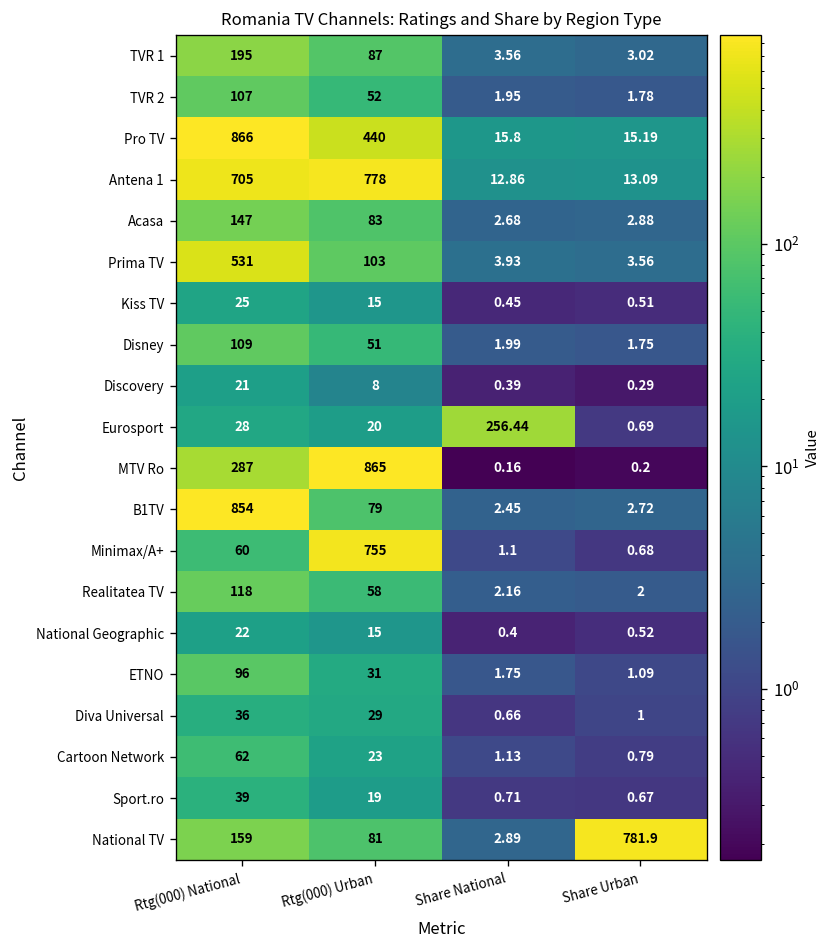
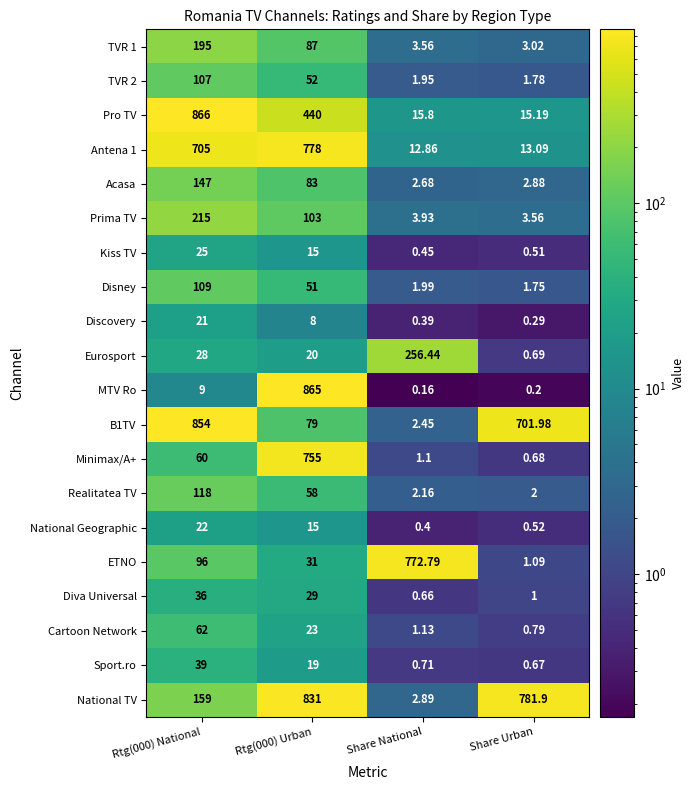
  {
    "TVR 1": {
      "Rtg(000) National": 195,
      "Rtg(000) Urban": 87,
      "Share National": 3.56,
      "Share Urban": 3.02
    },
    "TVR 2": {
      "Rtg(000) National": 107,
      "Rtg(000) Urban": 52,
      "Share National": 1.95,
      "Share Urban": 1.78
    },
    "Pro TV": {
      "Rtg(000) National": 866,
      "Rtg(000) Urban": 440,
      "Share National": 15.8,
      "Share Urban": 15.19
    },
    "Antena 1": {
      "Rtg(000) National": 705,
      "Rtg(000) Urban": 778,
      "Share National": 12.86,
      "Share Urban": 13.09
    },
    "Acasa": {
      "Rtg(000) National": 147,
      "Rtg(000) Urban": 83,
      "Share National": 2.68,
      "Share Urban": 2.88
    },
    "Prima TV": {
-     "Rtg(000) National": 531,
+     "Rtg(000) National": 215,
      "Rtg(000) Urban": 103,
      "Share National": 3.93,
      "Share Urban": 3.56
    },
    "Kiss TV": {
      "Rtg(000) National": 25,
      "Rtg(000) Urban": 15,
      "Share National": 0.45,
      "Share Urban": 0.51
    },
    "Disney": {
      "Rtg(000) National": 109,
      "Rtg(000) Urban": 51,
      "Share National": 1.99,
      "Share Urban": 1.75
    },
    "Discovery": {
      "Rtg(000) National": 21,
      "Rtg(000) Urban": 8,
      "Share National": 0.39,
      "Share Urban": 0.29
    },
    "Eurosport": {
      "Rtg(000) National": 28,
      "Rtg(000) Urban": 20,
      "Share National": 256.44,
      "Share Urban": 0.69
    },
    "MTV Ro": {
-     "Rtg(000) National": 287,
+     "Rtg(000) National": 9,
      "Rtg(000) Urban": 865,
      "Share National": 0.16,
      "Share Urban": 0.2
    },
    "B1TV": {
      "Rtg(000) National": 854,
      "Rtg(000) Urban": 79,
      "Share National": 2.45,
-     "Share Urban": 2.72
+     "Share Urban": 701.98
    },
    "Minimax/A+": {
      "Rtg(000) National": 60,
      "Rtg(000) Urban": 755,
      "Share National": 1.1,
      "Share Urban": 0.68
    },
    "Realitatea TV": {
      "Rtg(000) National": 118,
      "Rtg(000) Urban": 58,
      "Share National": 2.16,
      "Share Urban": 2
    },
    "National Geographic": {
      "Rtg(000) National": 22,
      "Rtg(000) Urban": 15,
      "Share National": 0.4,
      "Share Urban": 0.52
    },
    "ETNO": {
      "Rtg(000) National": 96,
      "Rtg(000) Urban": 31,
-     "Share National": 1.75,
+     "Share National": 772.79,
      "Share Urban": 1.09
    },
    "Diva Universal": {
      "Rtg(000) National": 36,
      "Rtg(000) Urban": 29,
      "Share National": 0.66,
      "Share Urban": 1
    },
    "Cartoon Network": {
      "Rtg(000) National": 62,
      "Rtg(000) Urban": 23,
      "Share National": 1.13,
      "Share Urban": 0.79
    },
    "Sport.ro": {
      "Rtg(000) National": 39,
      "Rtg(000) Urban": 19,
      "Share National": 0.71,
      "Share Urban": 0.67
    },
    "National TV": {
      "Rtg(000) National": 159,
-     "Rtg(000) Urban": 81,
+     "Rtg(000) Urban": 831,
      "Share National": 2.89,
      "Share Urban": 781.9
    }
  }
